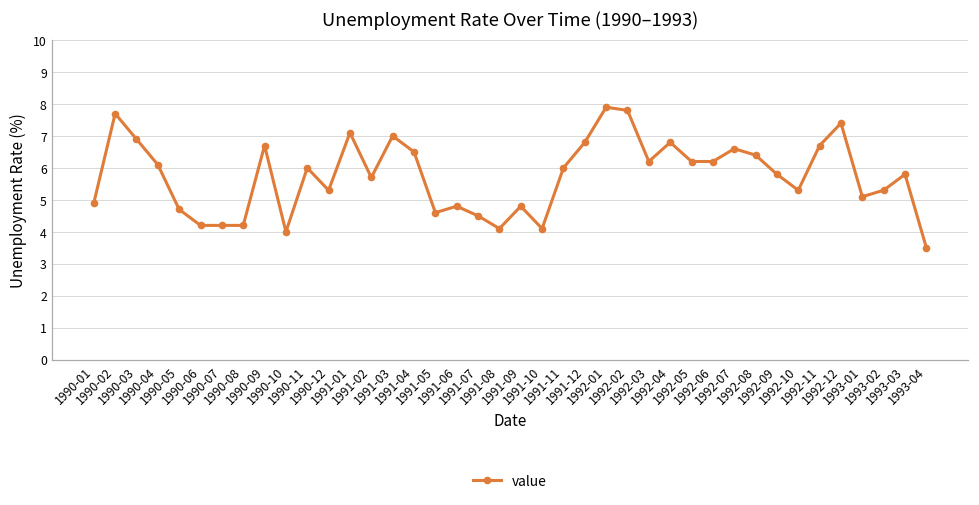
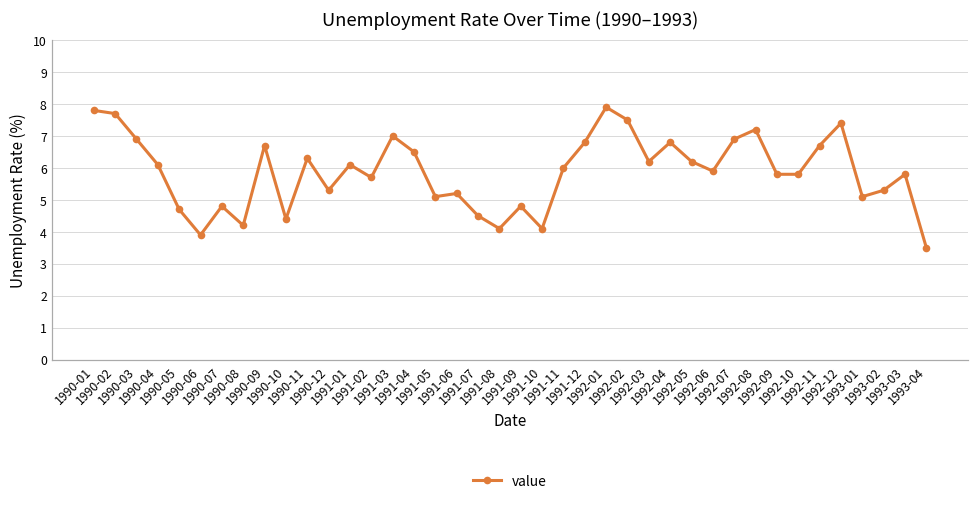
  {
-   "1990-01": 4.9,
+   "1990-01": 7.8,
    "1990-02": 7.7,
    "1990-03": 6.9,
    "1990-04": 6.1,
    "1990-05": 4.7,
-   "1990-06": 4.2,
-   "1990-07": 4.2,
+   "1990-06": 3.9,
+   "1990-07": 4.8,
    "1990-08": 4.2,
    "1990-09": 6.7,
-   "1990-10": 4.0,
-   "1990-11": 6.0,
+   "1990-10": 4.4,
+   "1990-11": 6.3,
    "1990-12": 5.3,
-   "1991-01": 7.1,
+   "1991-01": 6.1,
    "1991-02": 5.7,
    "1991-03": 7.0,
    "1991-04": 6.5,
-   "1991-05": 4.6,
-   "1991-06": 4.8,
+   "1991-05": 5.1,
+   "1991-06": 5.2,
    "1991-07": 4.5,
    "1991-08": 4.1,
    "1991-09": 4.8,
    "1991-10": 4.1,
    "1991-11": 6.0,
    "1991-12": 6.8,
    "1992-01": 7.9,
-   "1992-02": 7.8,
+   "1992-02": 7.5,
    "1992-03": 6.2,
    "1992-04": 6.8,
    "1992-05": 6.2,
-   "1992-06": 6.2,
-   "1992-07": 6.6,
-   "1992-08": 6.4,
+   "1992-06": 5.9,
+   "1992-07": 6.9,
+   "1992-08": 7.2,
    "1992-09": 5.8,
-   "1992-10": 5.3,
+   "1992-10": 5.8,
    "1992-11": 6.7,
    "1992-12": 7.4,
    "1993-01": 5.1,
    "1993-02": 5.3,
    "1993-03": 5.8,
    "1993-04": 3.5
  }
